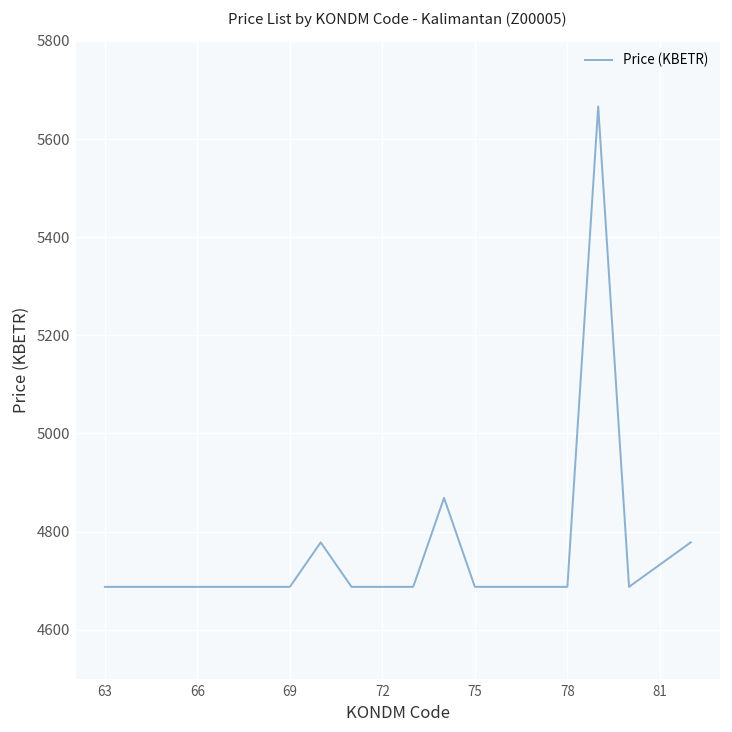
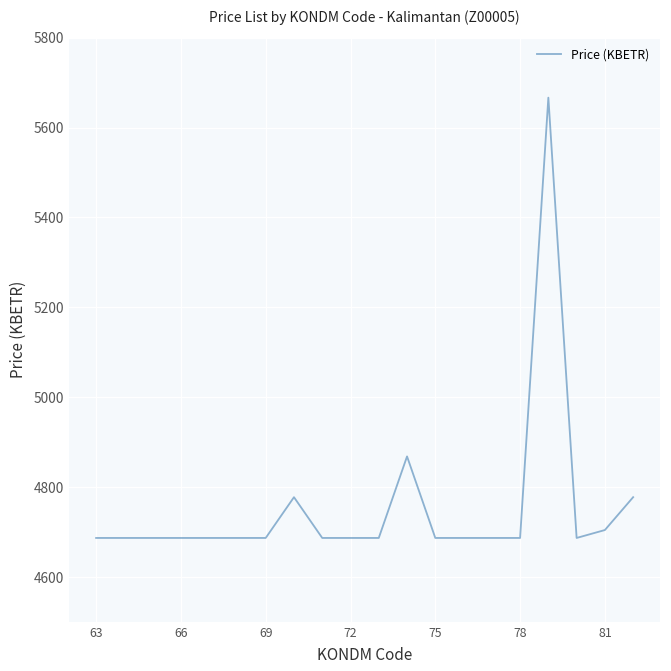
  {
    "63": 4690,
    "66": 4690,
    "69": 4690,
    "72": 4690,
    "75": 4690,
    "78": 4690,
-   "81": 4730
+   "81": 4700
  }
